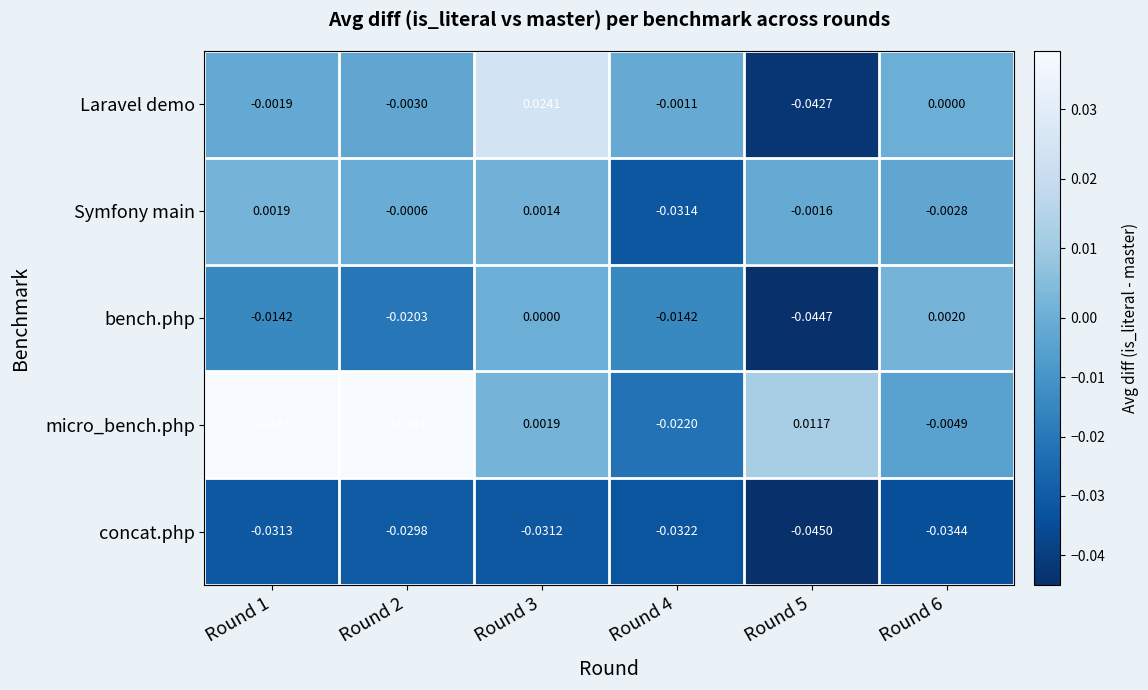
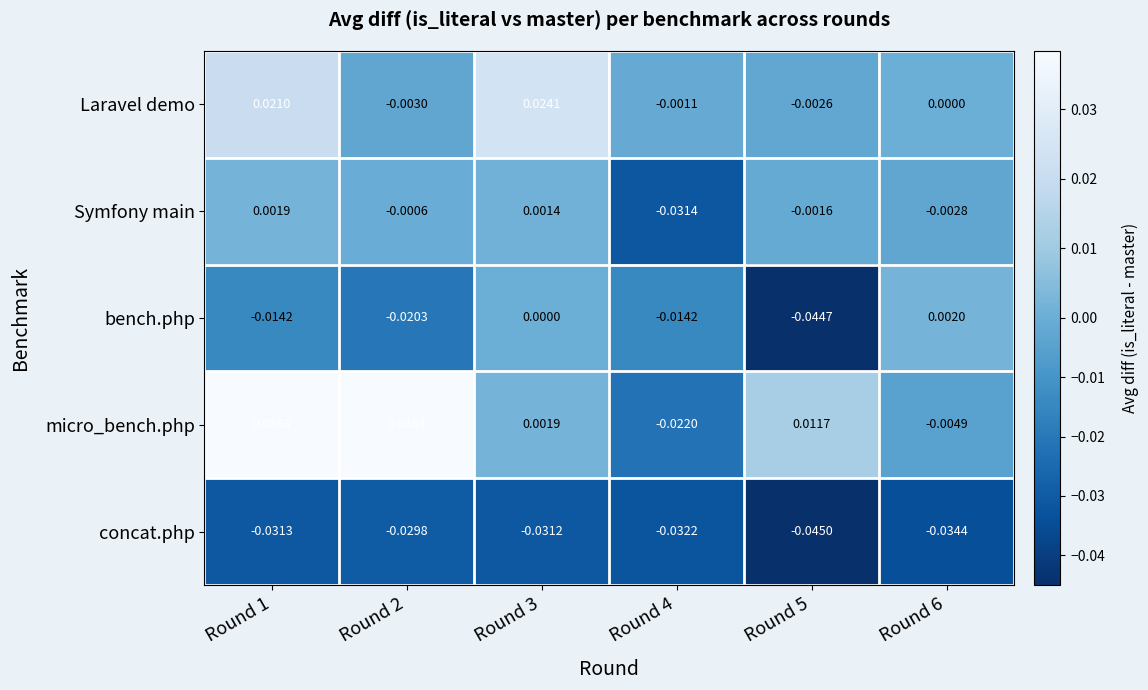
  {
    "Laravel demo": {
-     "Round 1": -0.0019,
+     "Round 1": 0.0210,
      "Round 2": -0.0030,
      "Round 4": -0.0011,
-     "Round 5": -0.0427,
+     "Round 5": -0.0026,
      "Round 6": 0.0000
    },
    "Symfony main": {
      "Round 1": 0.0019,
      "Round 2": -0.0006,
      "Round 3": 0.0014,
      "Round 4": -0.0314,
      "Round 5": -0.0016,
      "Round 6": -0.0028
    },
    "bench.php": {
      "Round 1": -0.0142,
      "Round 2": -0.0203,
      "Round 3": 0.0000,
      "Round 4": -0.0142,
      "Round 5": -0.0447,
      "Round 6": 0.0020
    },
    "micro_bench.php": {
      "Round 3": 0.0019,
      "Round 4": -0.0220,
      "Round 5": 0.0117,
      "Round 6": -0.0049
    },
    "concat.php": {
      "Round 1": -0.0313,
      "Round 2": -0.0298,
      "Round 3": -0.0312,
      "Round 4": -0.0322,
      "Round 5": -0.0450,
      "Round 6": -0.0344
    }
  }
